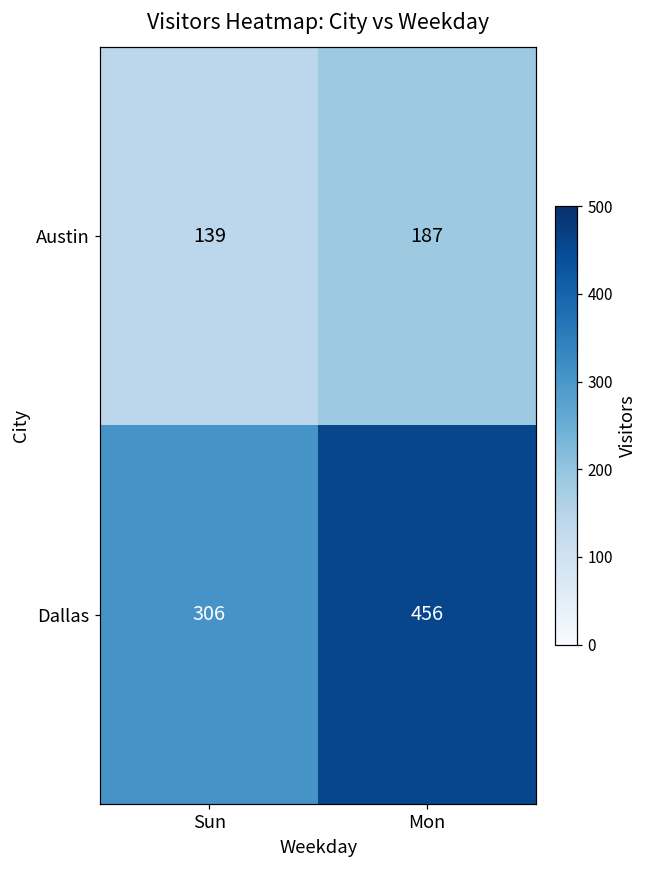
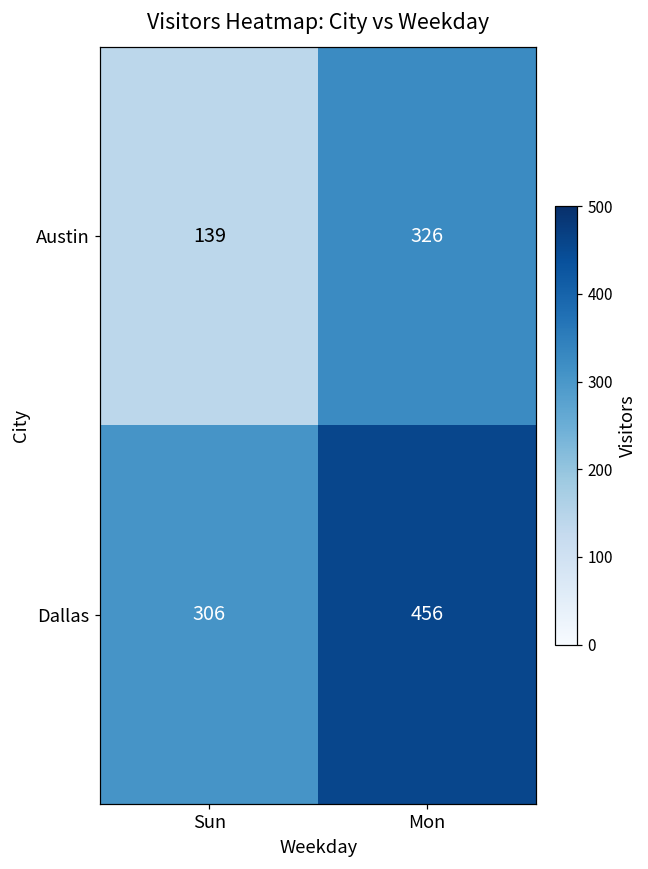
  {
    "Austin": {
      "Sun": 139,
-     "Mon": 187
+     "Mon": 326
    },
    "Dallas": {
      "Sun": 306,
      "Mon": 456
    }
  }
